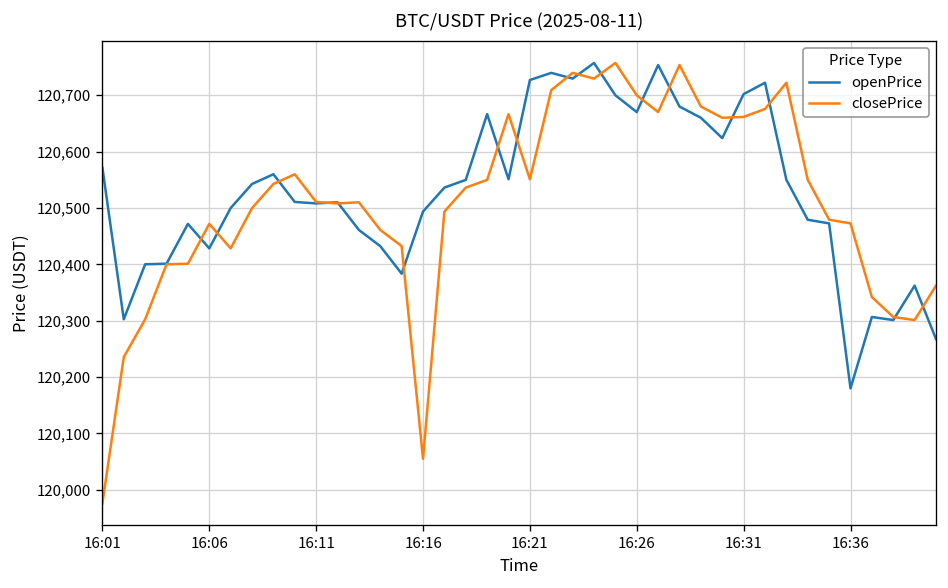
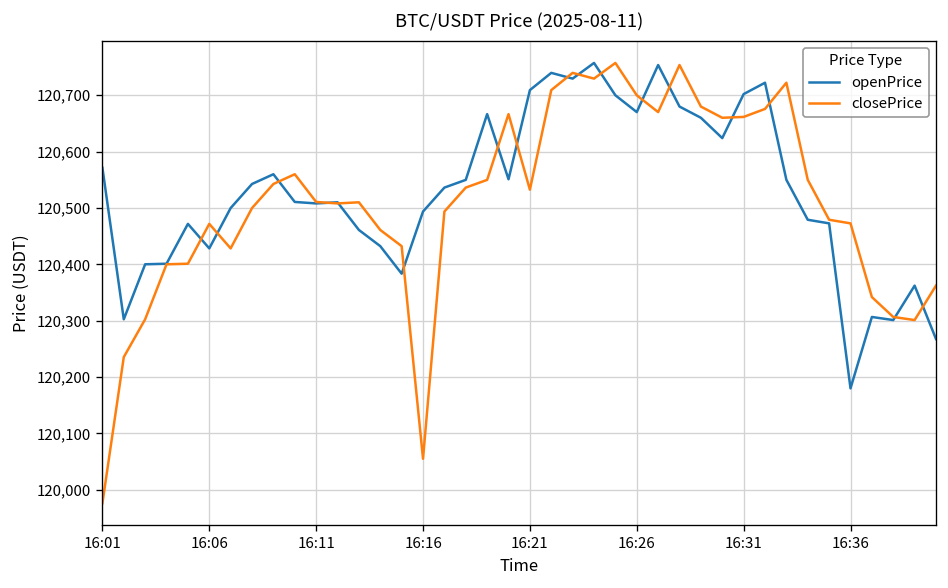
  {
    "openPrice": {
      "16:01": "120,570",
      "16:06": "120,430",
      "16:16": "120,490",
-     "16:21": "120,730",
+     "16:21": "120,710",
      "16:26": "120,670",
      "16:31": "120,700",
      "16:36": "120,180"
    },
    "closePrice": {
      "16:01": "119,980",
      "16:06": "120,470",
      "16:16": "120,060",
-     "16:21": "120,550",
+     "16:21": "120,530",
      "16:26": "120,700",
      "16:31": "120,660",
      "16:36": "120,470"
    }
  }
